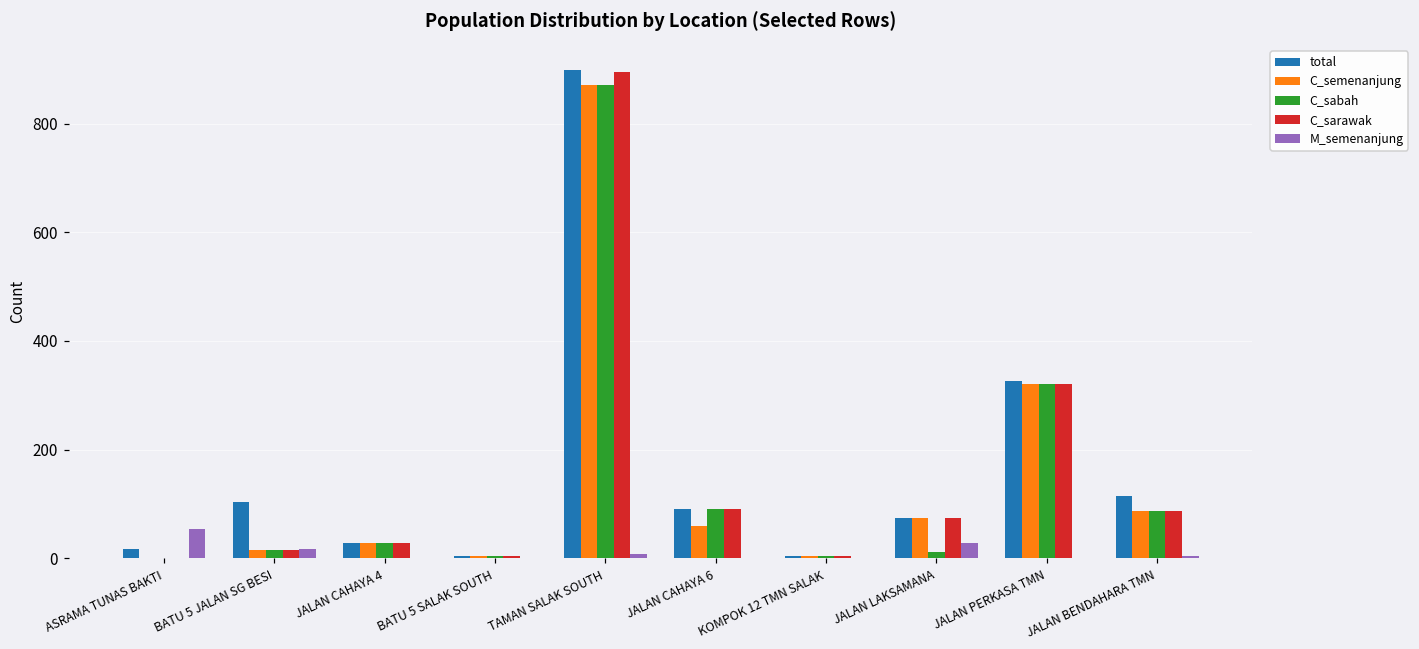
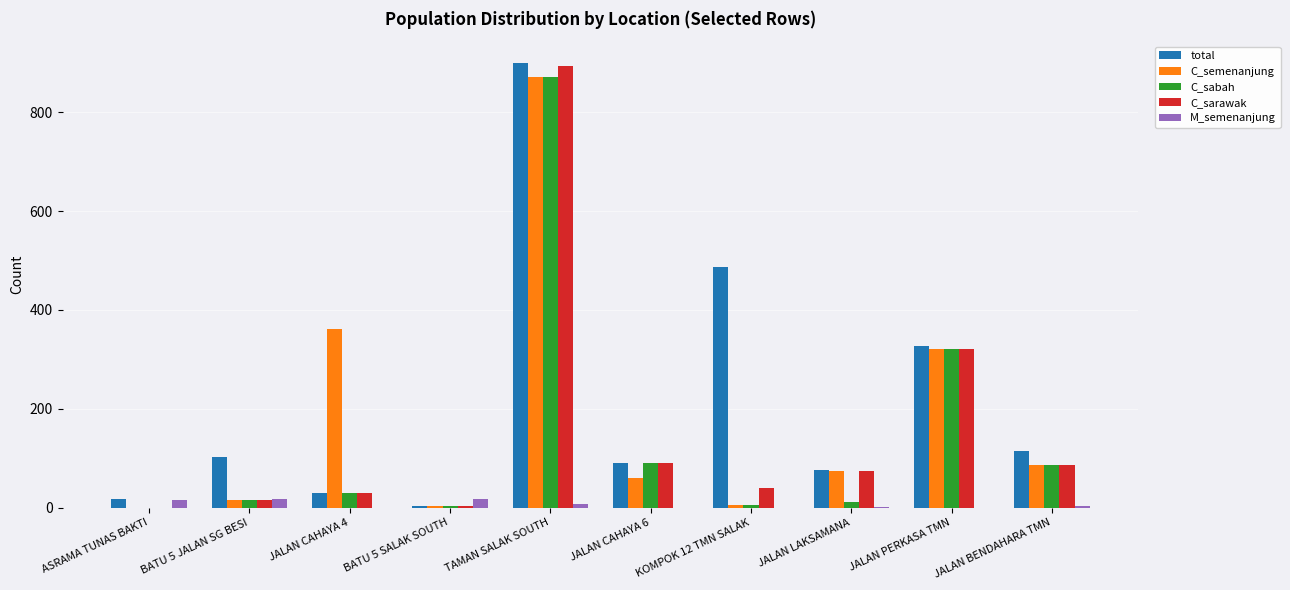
  {
    "total": {
      "ASRAMA TUNAS BAKTI": 20,
      "BATU 5 JALAN SG BESI": 100,
      "JALAN CAHAYA 4": 30,
      "TAMAN SALAK SOUTH": 900,
      "JALAN CAHAYA 6": 90,
-     "KOMPOK 12 TMN SALAK": 10,
+     "KOMPOK 12 TMN SALAK": 490,
      "JALAN LAKSAMANA": 80,
      "JALAN PERKASA TMN": 330,
      "JALAN BENDAHARA TMN": 120
    },
    "C_semenanjung": {
      "ASRAMA TUNAS BAKTI": 0,
      "BATU 5 JALAN SG BESI": 20,
-     "JALAN CAHAYA 4": 30,
+     "JALAN CAHAYA 4": 360,
      "TAMAN SALAK SOUTH": 870,
      "JALAN CAHAYA 6": 60,
      "JALAN LAKSAMANA": 70,
      "JALAN PERKASA TMN": 320,
      "JALAN BENDAHARA TMN": 90
    },
    "C_sabah": {
      "ASRAMA TUNAS BAKTI": 0,
      "BATU 5 JALAN SG BESI": 20,
      "JALAN CAHAYA 4": 30,
      "TAMAN SALAK SOUTH": 870,
      "JALAN CAHAYA 6": 90,
      "JALAN LAKSAMANA": 10,
      "JALAN PERKASA TMN": 320,
      "JALAN BENDAHARA TMN": 90
    },
    "C_sarawak": {
      "ASRAMA TUNAS BAKTI": 0,
      "BATU 5 JALAN SG BESI": 20,
      "JALAN CAHAYA 4": 30,
      "TAMAN SALAK SOUTH": 890,
      "JALAN CAHAYA 6": 90,
-     "KOMPOK 12 TMN SALAK": 10,
+     "KOMPOK 12 TMN SALAK": 40,
      "JALAN LAKSAMANA": 70,
      "JALAN PERKASA TMN": 320,
      "JALAN BENDAHARA TMN": 90
    },
    "M_semenanjung": {
-     "ASRAMA TUNAS BAKTI": 50,
+     "ASRAMA TUNAS BAKTI": 20,
      "BATU 5 JALAN SG BESI": 20,
      "JALAN CAHAYA 4": 0,
-     "BATU 5 SALAK SOUTH": 0,
+     "BATU 5 SALAK SOUTH": 20,
      "TAMAN SALAK SOUTH": 10,
      "JALAN CAHAYA 6": 0,
      "KOMPOK 12 TMN SALAK": 0,
-     "JALAN LAKSAMANA": 30,
+     "JALAN LAKSAMANA": 0,
      "JALAN PERKASA TMN": 0
    }
  }
